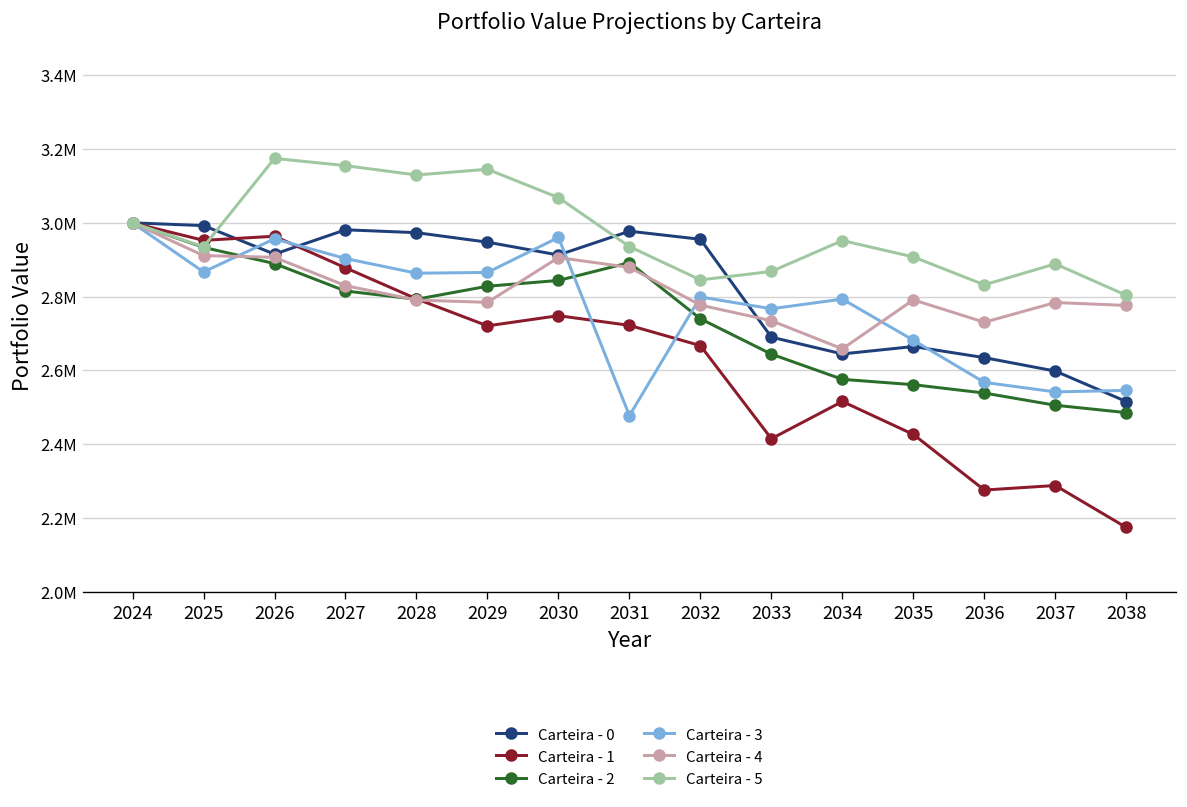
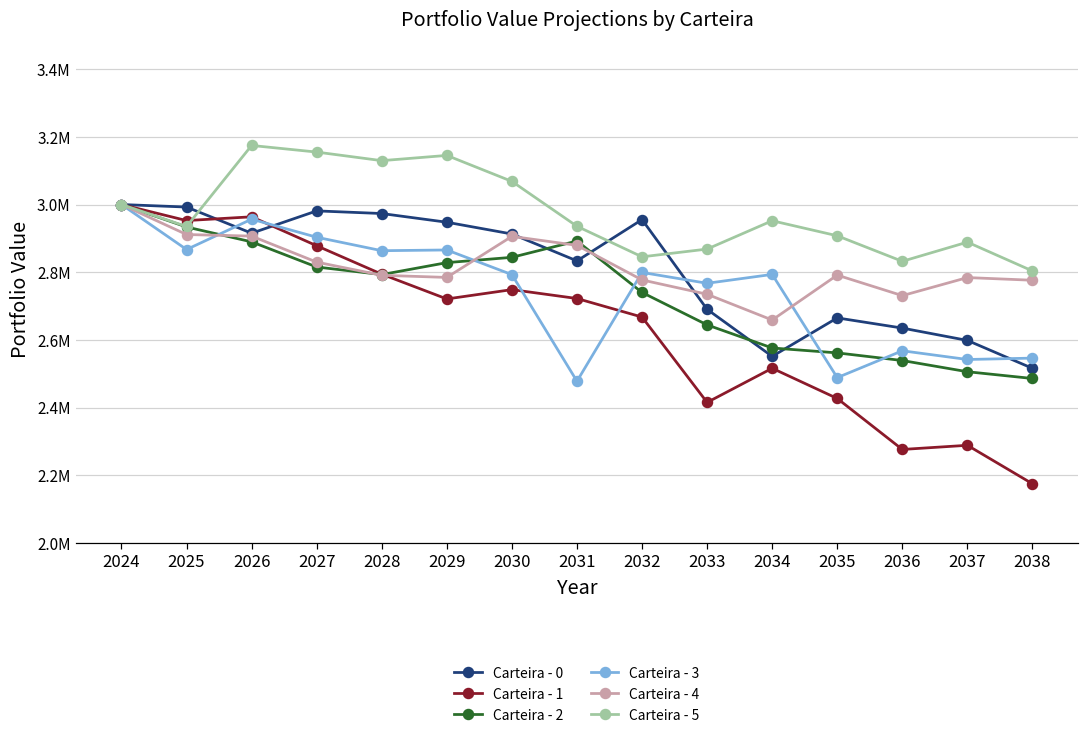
  {
    "Carteira - 0": {
      "2025": 2990000,
      "2026": 2920000,
      "2027": 2980000,
      "2028": 2970000,
      "2029": 2950000,
-     "2031": 2980000,
+     "2031": 2830000,
      "2032": 2960000,
      "2033": 2690000,
-     "2034": 2640000,
+     "2034": 2550000,
      "2035": 2660000,
      "2036": 2630000,
      "2037": 2600000,
      "2038": 2520000
    },
    "Carteira - 1": {
      "2025": 2950000,
      "2027": 2880000,
      "2029": 2720000,
      "2030": 2750000,
      "2031": 2720000,
      "2032": 2670000,
      "2033": 2420000,
      "2034": 2520000,
      "2035": 2430000,
      "2036": 2280000,
      "2037": 2290000,
      "2038": 2170000
    },
    "Carteira - 2": {
      "2026": 2890000,
      "2027": 2820000,
      "2029": 2830000,
      "2030": 2840000,
      "2031": 2890000,
      "2032": 2740000,
      "2033": 2640000,
      "2034": 2580000,
      "2035": 2560000,
      "2036": 2540000,
      "2037": 2510000,
      "2038": 2490000
    },
    "Carteira - 3": {
      "2025": 2870000,
      "2027": 2900000,
      "2028": 2860000,
      "2029": 2870000,
-     "2030": 2960000,
+     "2030": 2790000,
      "2031": 2480000,
      "2032": 2800000,
      "2033": 2770000,
      "2034": 2790000,
-     "2035": 2680000,
+     "2035": 2490000,
      "2036": 2570000,
      "2037": 2540000,
      "2038": 2550000
    }
  }
